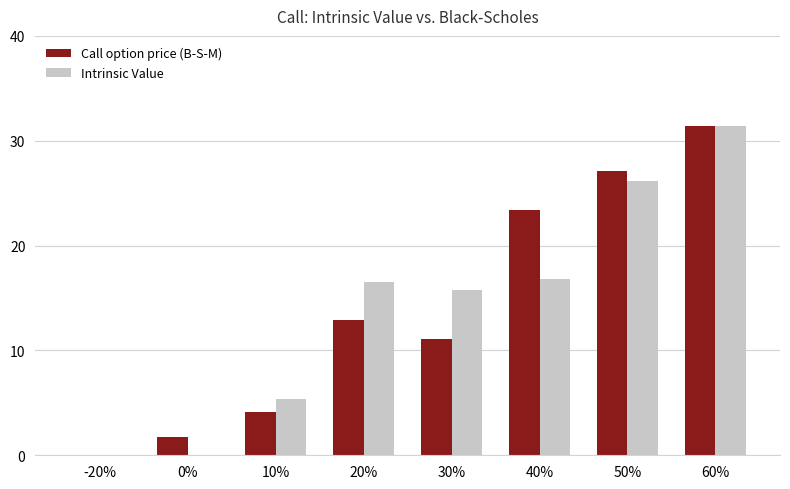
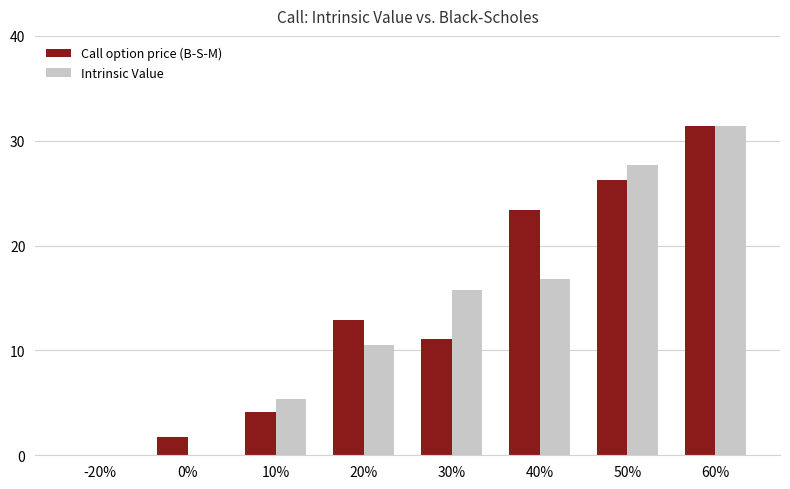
  {
    "Call option price (B-S-M)": {
      "0%": 1.7,
      "10%": 4.1,
      "20%": 12.9,
      "30%": 11.1,
      "40%": 23.4,
-     "50%": 27.2,
+     "50%": 26.2,
      "60%": 31.4
    },
    "Intrinsic Value": {
      "-20%": 0.0,
      "0%": 0.0,
      "10%": 5.3,
-     "20%": 16.6,
+     "20%": 10.6,
      "30%": 15.8,
      "40%": 16.8,
-     "50%": 26.2,
+     "50%": 27.6,
      "60%": 31.4
    }
  }
